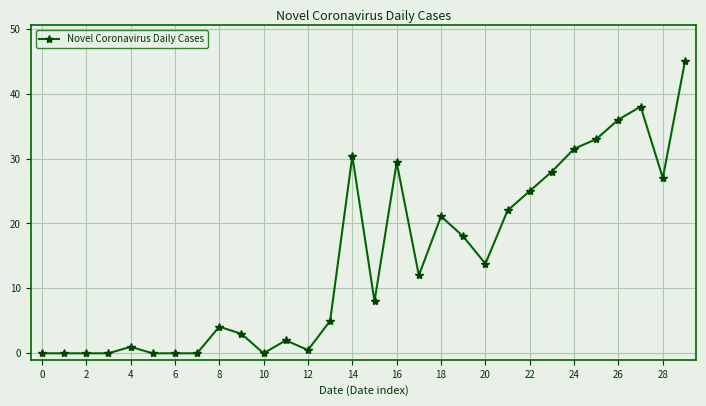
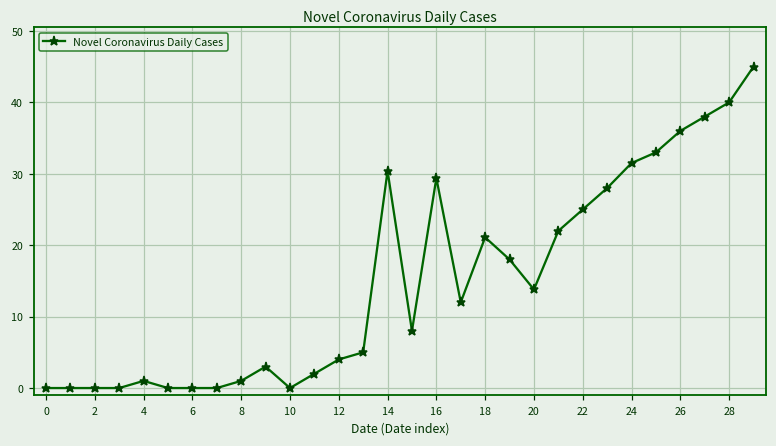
  {
    "0": 0,
    "2": 0,
    "4": 1,
    "6": 0,
-   "8": 4,
+   "8": 1,
    "10": 0,
-   "12": 1,
+   "12": 4,
    "14": 30,
    "16": 29,
    "18": 21,
    "20": 14,
    "22": 25,
    "24": 32,
    "26": 36,
-   "28": 27
+   "28": 40
  }
